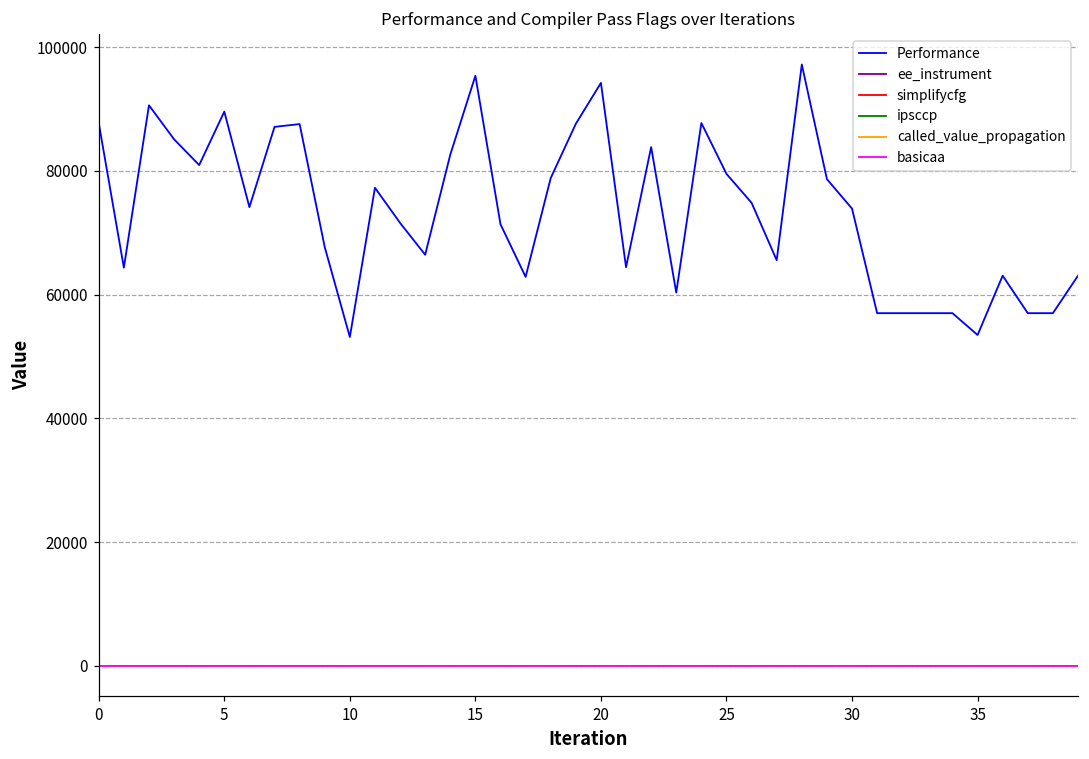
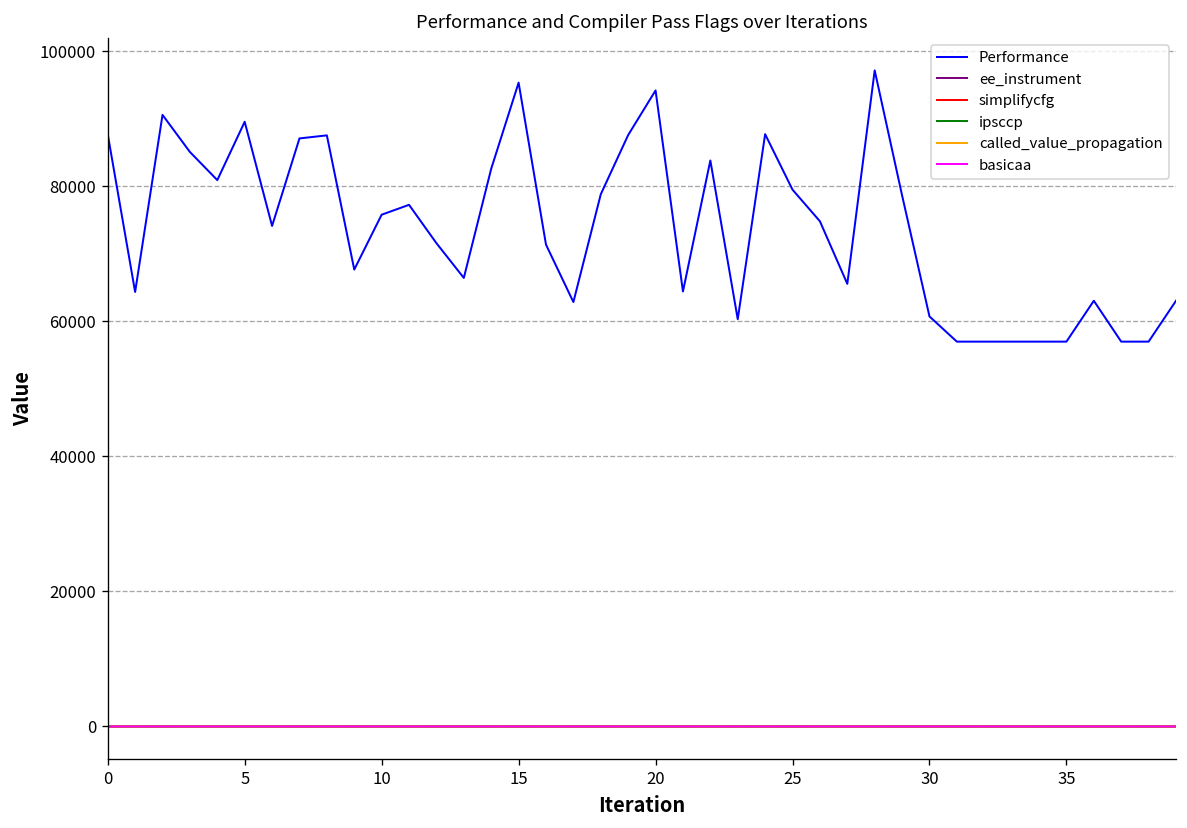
  {
    "Performance": {
      "0": 88000,
      "5": 90000,
-     "10": 53000,
+     "10": 76000,
      "15": 95000,
      "20": 94000,
      "25": 80000,
-     "30": 74000,
-     "35": 53000
+     "30": 61000,
+     "35": 57000
    },
    "basicaa": {
      "0": 0,
      "5": 0,
      "10": 0,
      "15": 0,
      "20": 0,
      "25": 0,
      "30": 0,
      "35": 0
    }
  }
